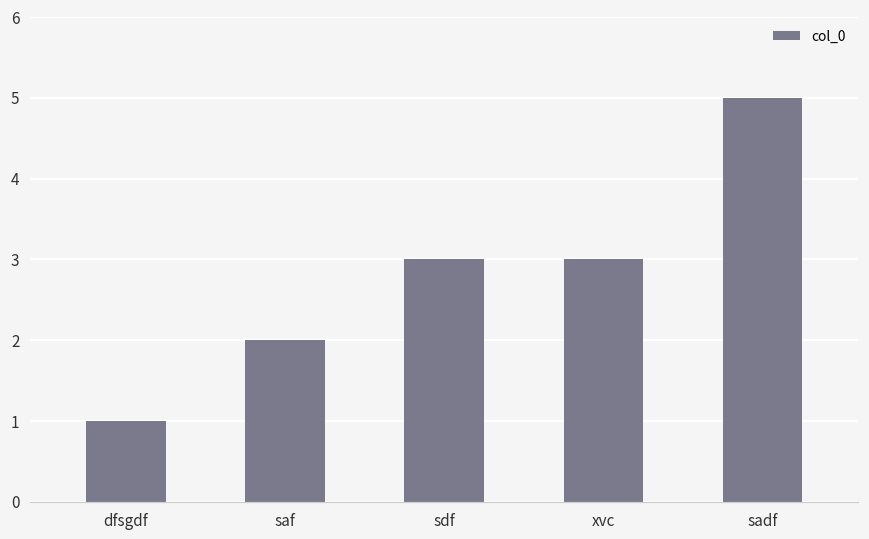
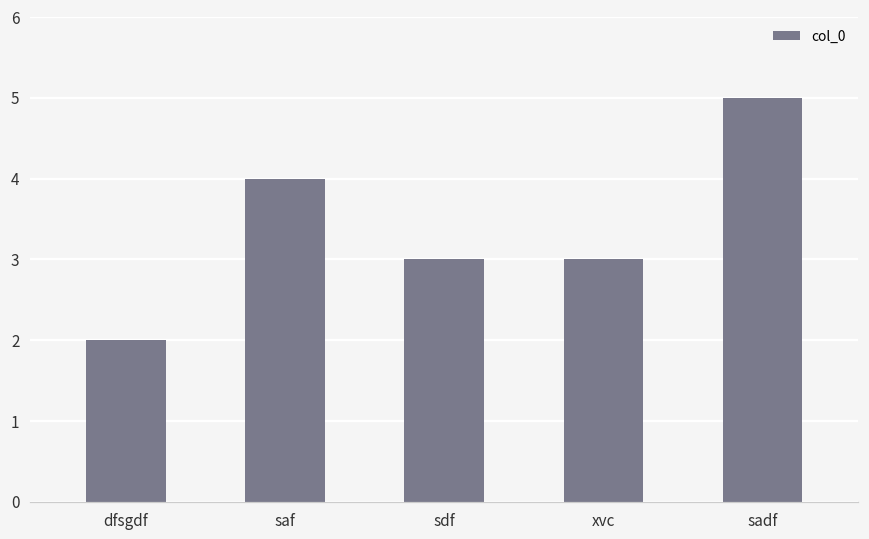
  {
-   "dfsgdf": 1,
-   "saf": 2,
+   "dfsgdf": 2,
+   "saf": 4,
    "sdf": 3,
    "xvc": 3,
    "sadf": 5
  }
